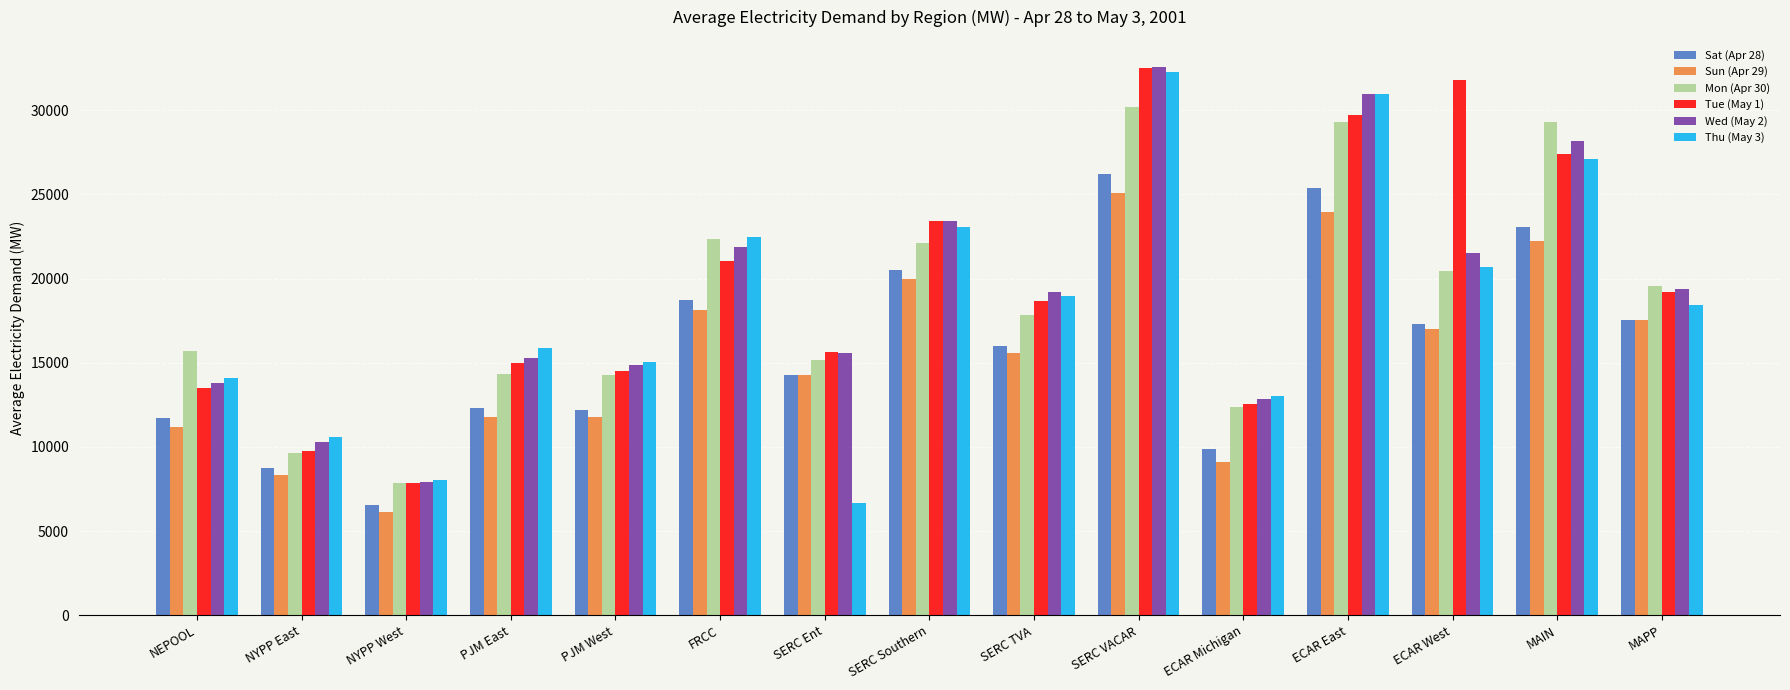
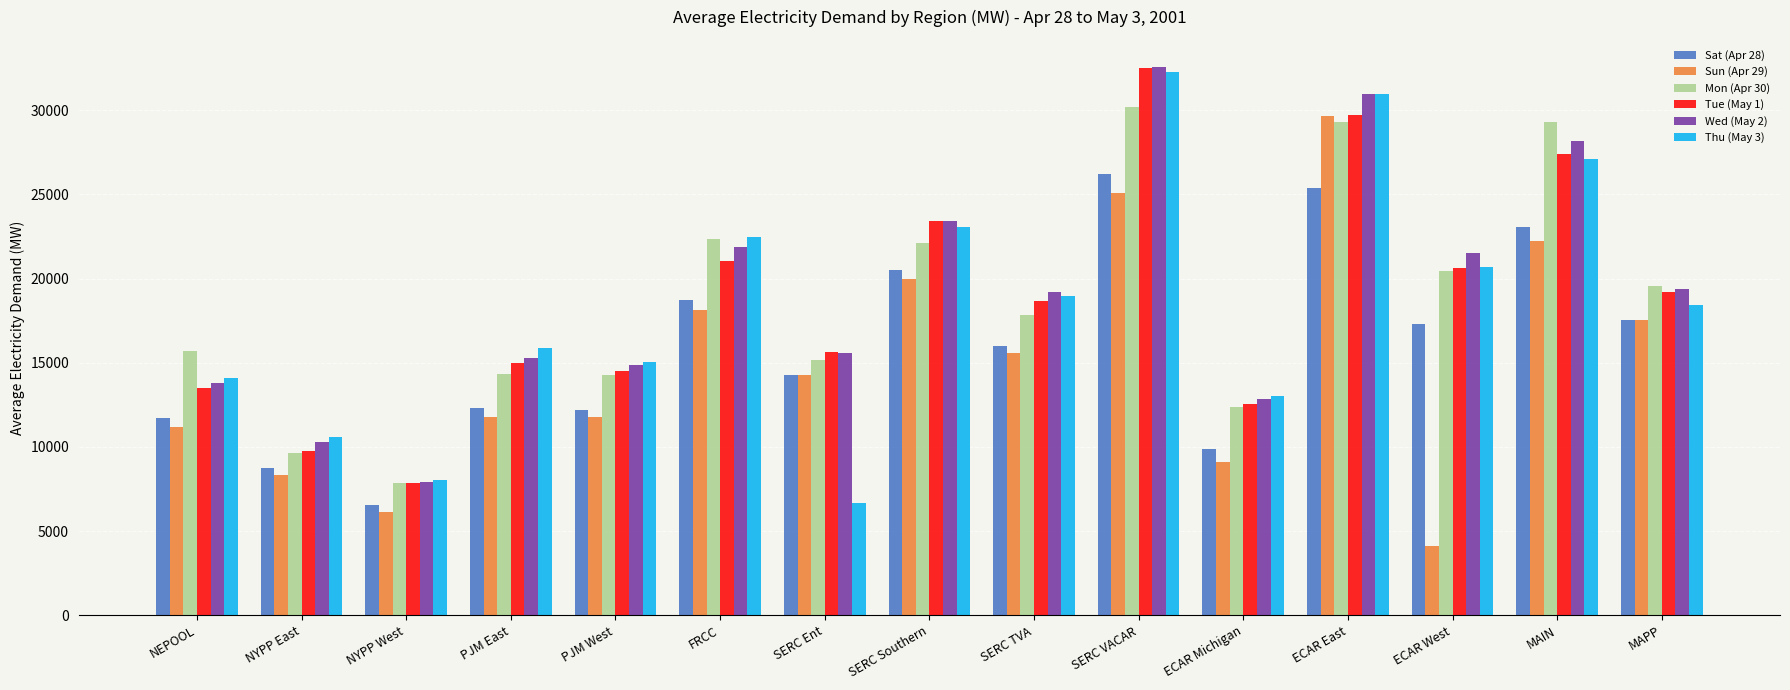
  {
    "Sat (Apr 28)": {
      "NEPOOL": 11700,
      "NYPP East": 8700,
      "NYPP West": 6600,
      "PJM East": 12300,
      "PJM West": 12200,
      "FRCC": 18700,
      "SERC Ent": 14300,
      "SERC Southern": 20500,
      "SERC TVA": 16000,
      "SERC VACAR": 26200,
      "ECAR Michigan": 9900,
      "ECAR East": 25400,
      "ECAR West": 17300,
      "MAIN": 23100,
      "MAPP": 17500
    },
    "Sun (Apr 29)": {
      "NEPOOL": 11200,
      "NYPP East": 8300,
      "NYPP West": 6200,
      "PJM East": 11800,
      "PJM West": 11800,
      "FRCC": 18200,
      "SERC Ent": 14300,
      "SERC Southern": 20000,
      "SERC TVA": 15600,
      "SERC VACAR": 25100,
      "ECAR Michigan": 9100,
-     "ECAR East": 24000,
-     "ECAR West": 17000,
+     "ECAR East": 29700,
+     "ECAR West": 4100,
      "MAIN": 22200,
      "MAPP": 17600
    },
    "Mon (Apr 30)": {
      "NEPOOL": 15700,
      "NYPP East": 9600,
      "NYPP West": 7900,
      "PJM East": 14400,
      "PJM West": 14300,
      "FRCC": 22400,
      "SERC Ent": 15200,
      "SERC Southern": 22100,
      "SERC TVA": 17800,
      "SERC VACAR": 30200,
      "ECAR Michigan": 12400,
      "ECAR East": 29300,
      "ECAR West": 20400,
      "MAIN": 29300,
      "MAPP": 19600
    },
    "Tue (May 1)": {
      "NEPOOL": 13500,
      "NYPP East": 9800,
      "NYPP West": 7800,
      "PJM East": 15000,
      "PJM West": 14500,
      "FRCC": 21100,
      "SERC Ent": 15600,
      "SERC Southern": 23400,
      "SERC TVA": 18600,
      "SERC VACAR": 32500,
      "ECAR Michigan": 12600,
      "ECAR East": 29700,
-     "ECAR West": 31800,
+     "ECAR West": 20600,
      "MAIN": 27400,
      "MAPP": 19200
    },
    "Wed (May 2)": {
      "NEPOOL": 13800,
      "NYPP East": 10300,
      "NYPP West": 7900,
      "PJM East": 15300,
      "PJM West": 14900,
      "FRCC": 21900,
      "SERC Ent": 15600,
      "SERC Southern": 23400,
      "SERC TVA": 19200,
      "SERC VACAR": 32500,
      "ECAR Michigan": 12900,
      "ECAR East": 31000,
      "ECAR West": 21500,
      "MAIN": 28100,
      "MAPP": 19400
    },
    "Thu (May 3)": {
      "NEPOOL": 14100,
      "NYPP East": 10600,
      "NYPP West": 8100,
      "PJM East": 15900,
      "PJM West": 15000,
      "FRCC": 22500,
      "SERC Ent": 6600,
      "SERC Southern": 23100,
      "SERC TVA": 19000,
      "SERC VACAR": 32300,
      "ECAR Michigan": 13000,
      "ECAR East": 31000,
      "ECAR West": 20700,
      "MAIN": 27100,
      "MAPP": 18400
    }
  }
